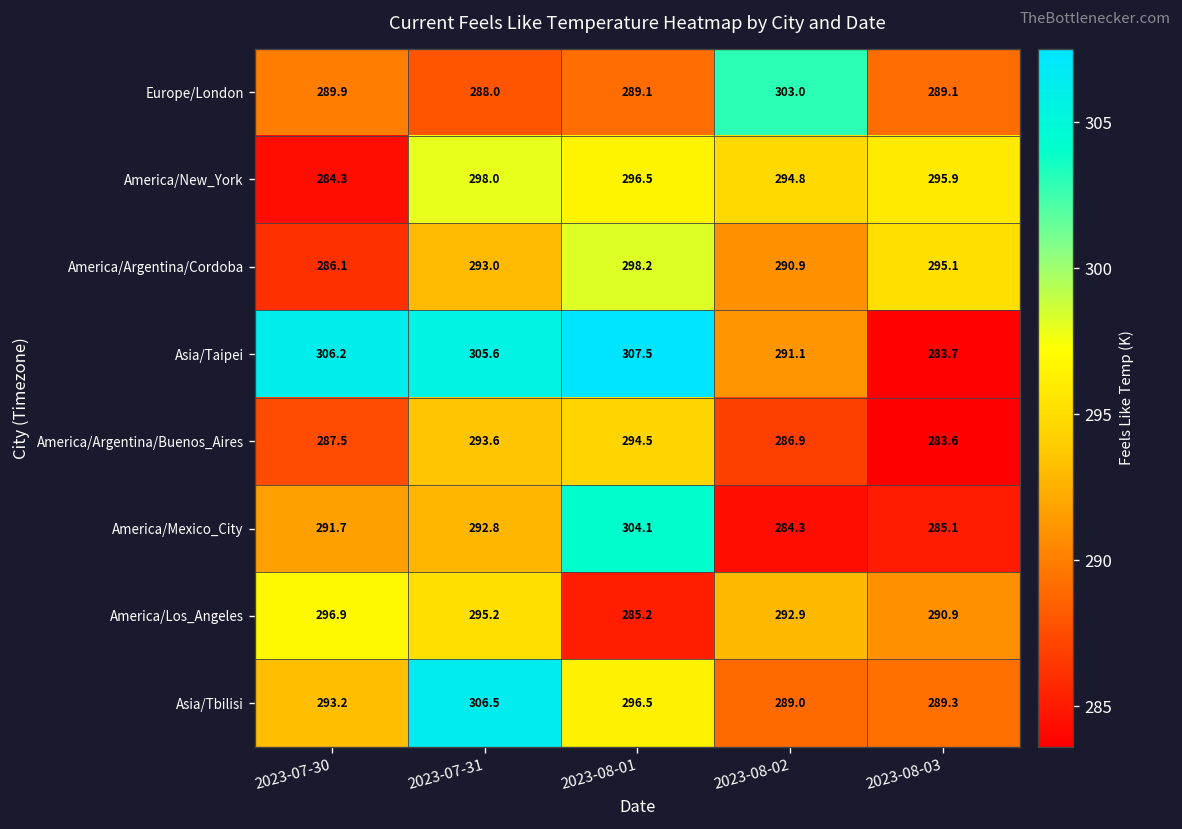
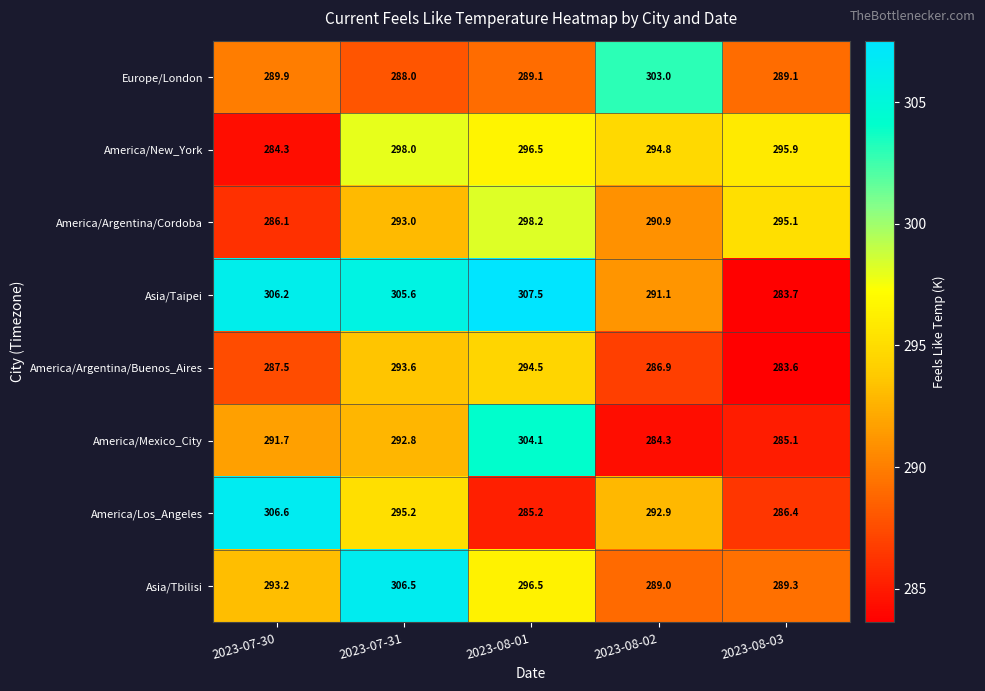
  {
    "Europe/London": {
      "2023-07-30": 289.9,
      "2023-07-31": 288.0,
      "2023-08-01": 289.1,
      "2023-08-02": 303.0,
      "2023-08-03": 289.1
    },
    "America/New_York": {
      "2023-07-30": 284.3,
      "2023-07-31": 298.0,
      "2023-08-01": 296.5,
      "2023-08-02": 294.8,
      "2023-08-03": 295.9
    },
    "America/Argentina/Cordoba": {
      "2023-07-30": 286.1,
      "2023-07-31": 293.0,
      "2023-08-01": 298.2,
      "2023-08-02": 290.9,
      "2023-08-03": 295.1
    },
    "Asia/Taipei": {
      "2023-07-30": 306.2,
      "2023-07-31": 305.6,
      "2023-08-01": 307.5,
      "2023-08-02": 291.1,
      "2023-08-03": 283.7
    },
    "America/Argentina/Buenos_Aires": {
      "2023-07-30": 287.5,
      "2023-07-31": 293.6,
      "2023-08-01": 294.5,
      "2023-08-02": 286.9,
      "2023-08-03": 283.6
    },
    "America/Mexico_City": {
      "2023-07-30": 291.7,
      "2023-07-31": 292.8,
      "2023-08-01": 304.1,
      "2023-08-02": 284.3,
      "2023-08-03": 285.1
    },
    "America/Los_Angeles": {
-     "2023-07-30": 296.9,
+     "2023-07-30": 306.6,
      "2023-07-31": 295.2,
      "2023-08-01": 285.2,
      "2023-08-02": 292.9,
-     "2023-08-03": 290.9
+     "2023-08-03": 286.4
    },
    "Asia/Tbilisi": {
      "2023-07-30": 293.2,
      "2023-07-31": 306.5,
      "2023-08-01": 296.5,
      "2023-08-02": 289.0,
      "2023-08-03": 289.3
    }
  }
